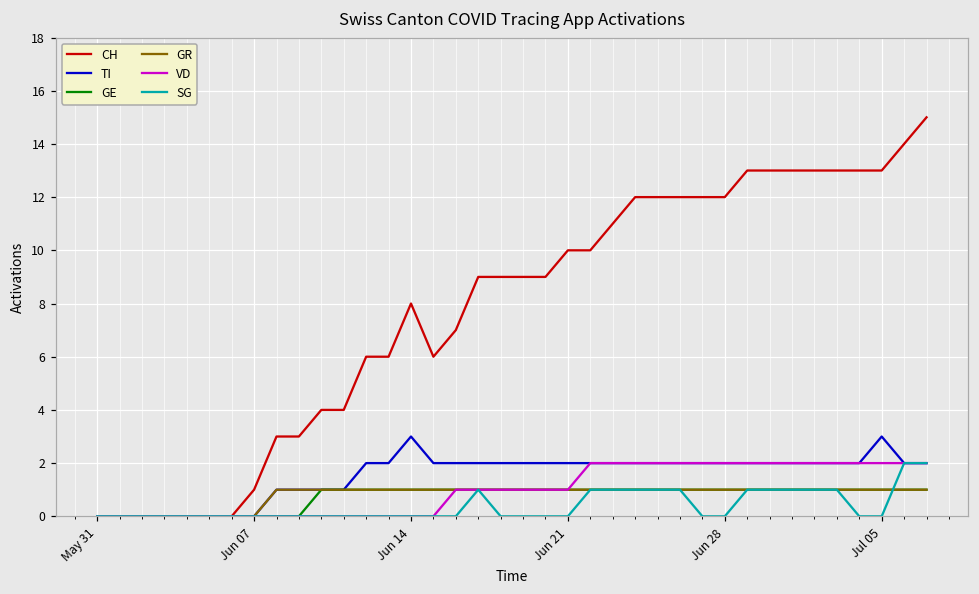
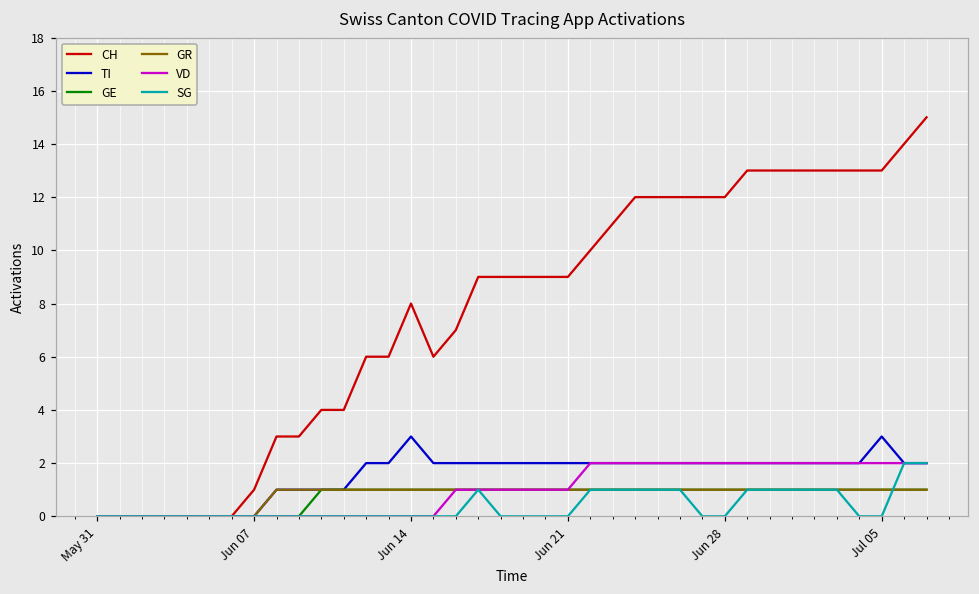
  {
    "CH": {
      "Jun 07": 1,
      "Jun 14": 8,
-     "Jun 21": 10,
+     "Jun 21": 9,
      "Jun 28": 12,
      "Jul 05": 13
    },
    "TI": {
      "Jun 14": 3,
      "Jun 21": 2,
      "Jul 05": 3
    },
    "VD": {
      "Jul 05": 2
    },
    "SG": {
      "Jun 21": 0,
      "Jun 28": 0,
      "Jul 05": 0
    }
  }
